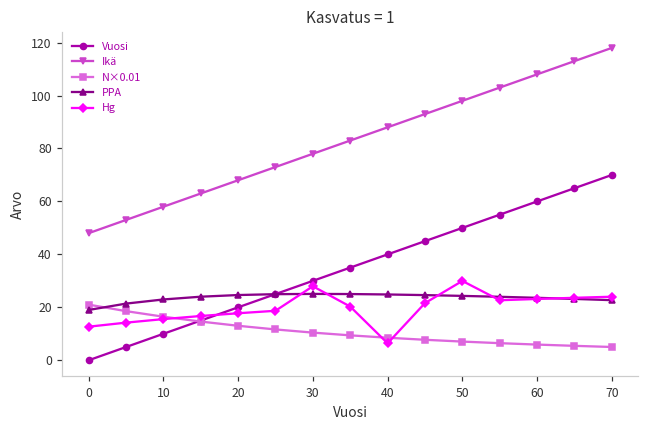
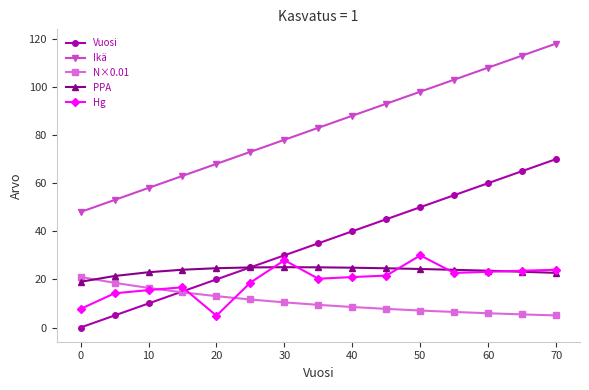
  {
    "Hg": {
-     "0": 13,
-     "20": 18,
+     "0": 8,
+     "20": 5,
      "30": 28,
-     "40": 6,
+     "40": 21,
      "50": 30,
      "70": 24
    }
  }
